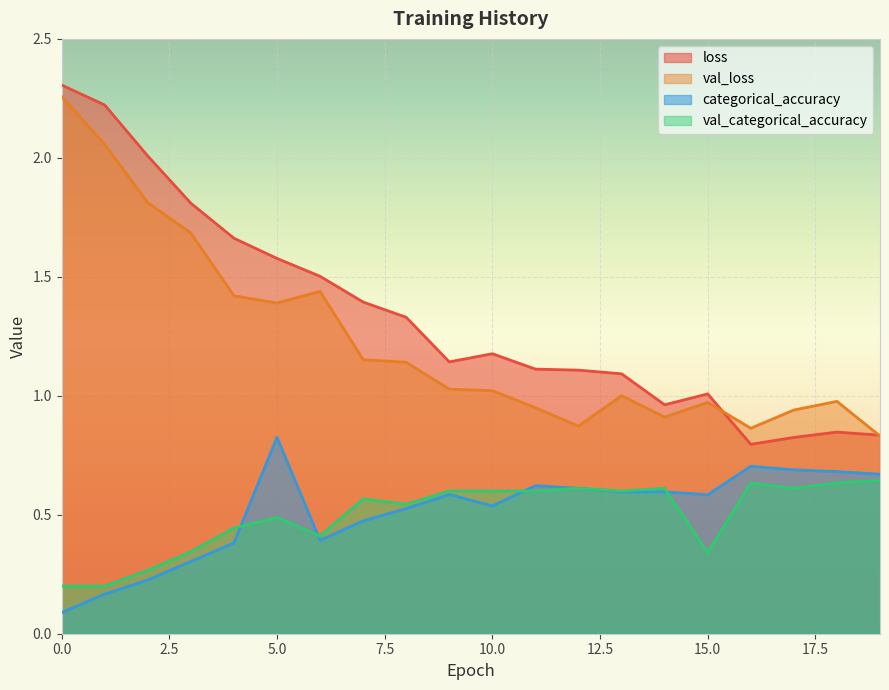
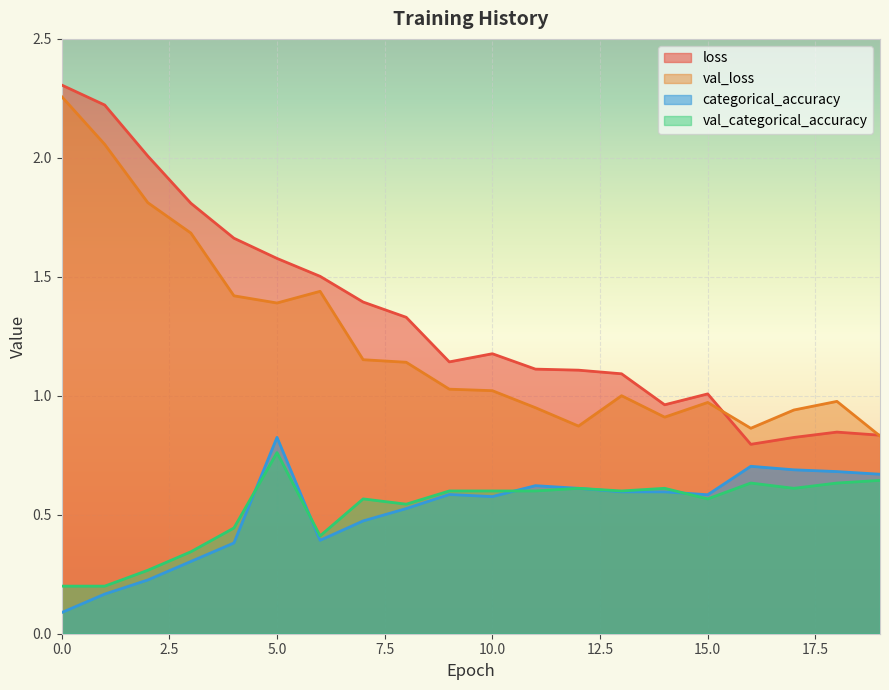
  {
    "categorical_accuracy": {
      "0.0": 0.09,
      "5.0": 0.83,
-     "10.0": 0.54,
+     "10.0": 0.58,
      "15.0": 0.58
    },
    "val_categorical_accuracy": {
      "0.0": 0.20,
-     "5.0": 0.49,
+     "5.0": 0.76,
      "10.0": 0.60,
-     "15.0": 0.34
+     "15.0": 0.57
    }
  }
